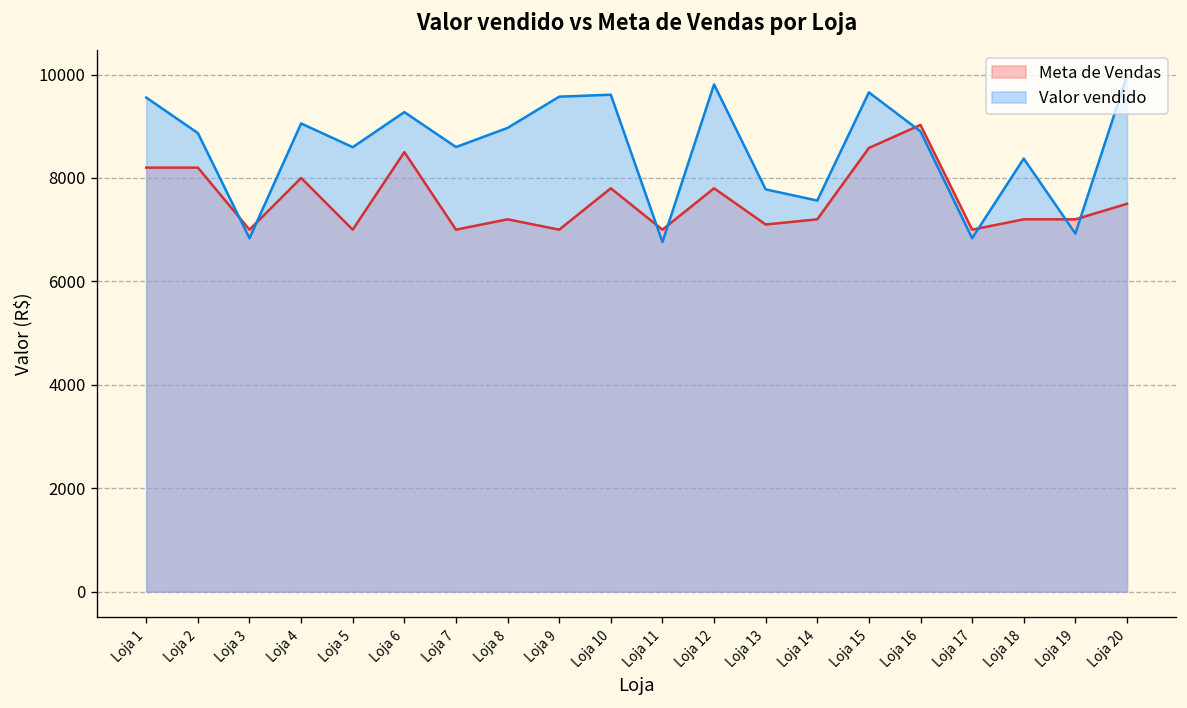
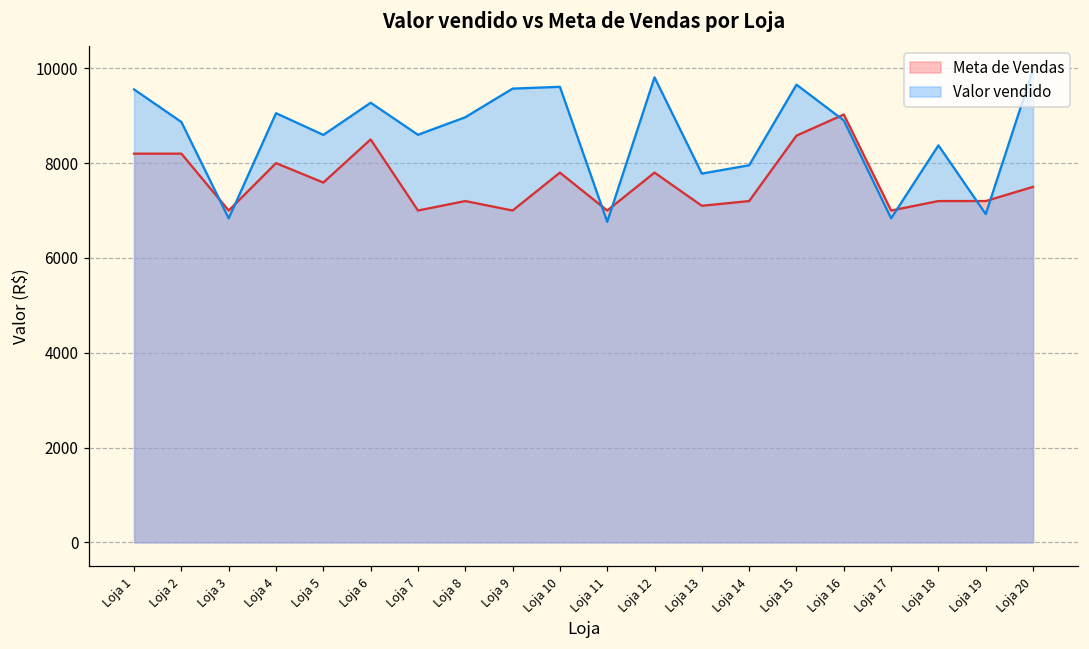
  {
    "Meta de Vendas": {
      "Loja 1": 8200,
      "Loja 2": 8200,
      "Loja 3": 7000,
      "Loja 4": 8000,
-     "Loja 5": 7000,
+     "Loja 5": 7600,
      "Loja 6": 8500,
      "Loja 7": 7000,
      "Loja 8": 7200,
      "Loja 9": 7000,
      "Loja 10": 7800,
      "Loja 11": 7000,
      "Loja 12": 7800,
      "Loja 13": 7100,
      "Loja 14": 7200,
      "Loja 15": 8600,
      "Loja 16": 9000,
      "Loja 17": 7000,
      "Loja 18": 7200,
      "Loja 19": 7200,
      "Loja 20": 7500
    },
    "Valor vendido": {
      "Loja 1": 9600,
      "Loja 2": 8900,
      "Loja 3": 6800,
      "Loja 4": 9100,
      "Loja 5": 8600,
      "Loja 6": 9300,
      "Loja 7": 8600,
      "Loja 8": 9000,
      "Loja 9": 9600,
      "Loja 10": 9600,
      "Loja 11": 6800,
      "Loja 12": 9800,
      "Loja 13": 7800,
-     "Loja 14": 7600,
+     "Loja 14": 8000,
      "Loja 15": 9700,
      "Loja 16": 8900,
      "Loja 17": 6800,
      "Loja 18": 8400,
      "Loja 19": 6900
    }
  }
